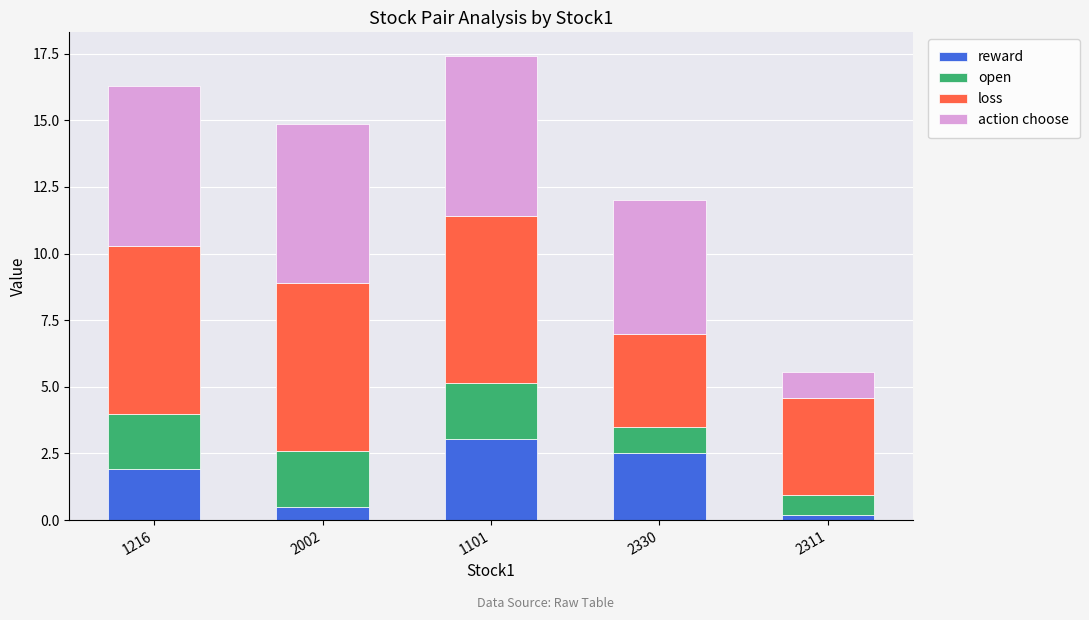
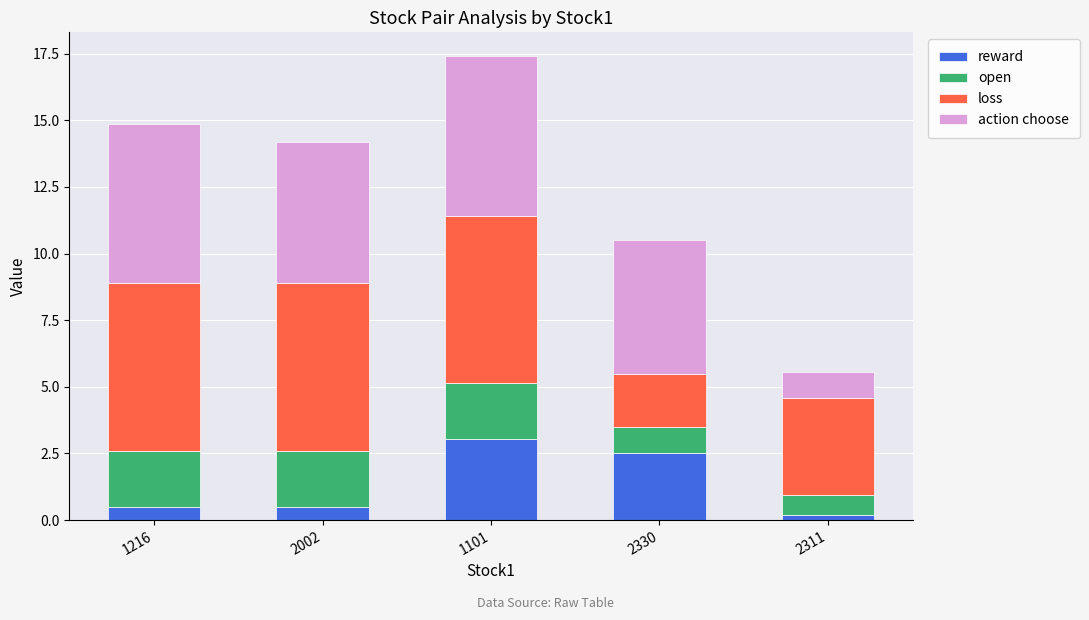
  {
    "reward": {
-     "1216": 1.9,
+     "1216": 0.5,
      "2002": 0.5,
      "1101": 3.1,
      "2330": 2.5,
      "2311": 0.2
    },
    "open": {
      "1216": 2.1,
      "2002": 2.1,
      "1101": 2.1,
      "2330": 1.0,
      "2311": 0.7
    },
    "loss": {
      "1216": 6.3,
      "2002": 6.3,
      "1101": 6.3,
-     "2330": 3.5,
+     "2330": 2.0,
      "2311": 3.6
    },
    "action choose": {
      "1216": 6.0,
-     "2002": 6.0,
+     "2002": 5.3,
      "1101": 6.0,
      "2330": 5.0,
      "2311": 1.0
    }
  }
